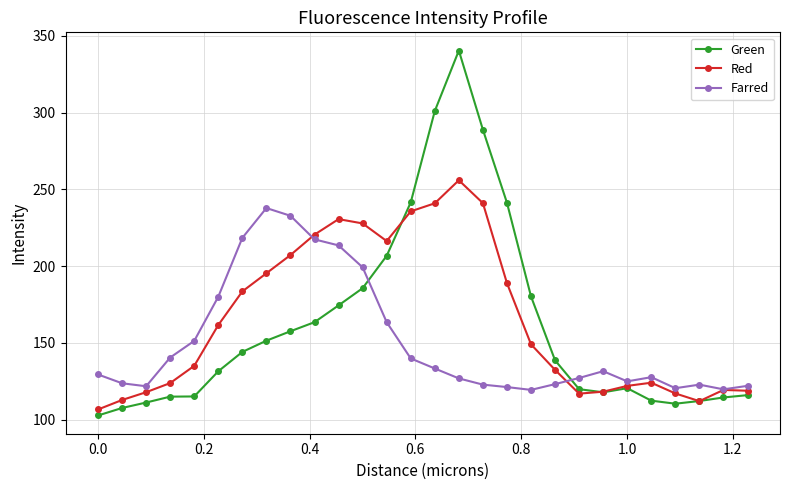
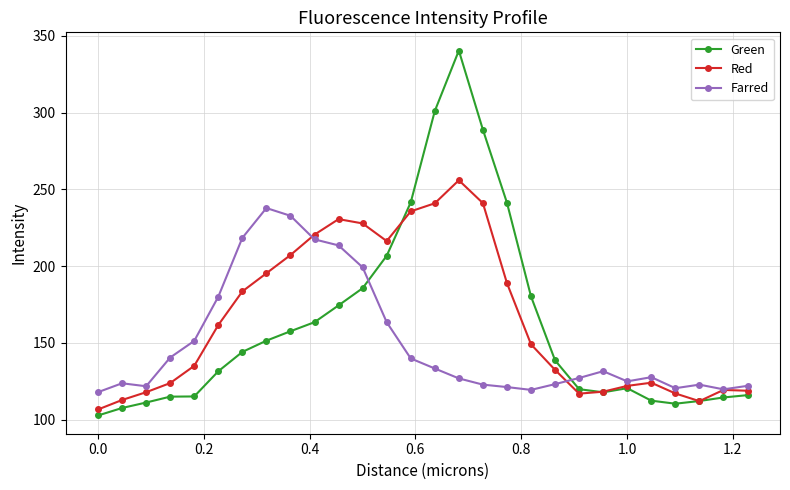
  {
    "Green": {
      "0.0": 103
    },
    "Red": {
      "0.0": 107
    },
    "Farred": {
-     "0.0": 129,
+     "0.0": 118,
      "1.0": 125
    }
  }
